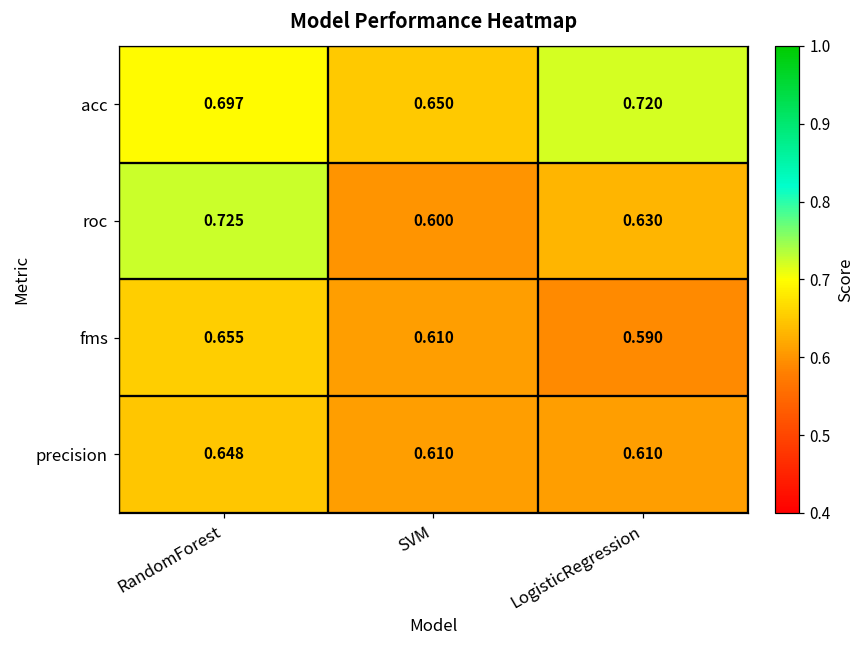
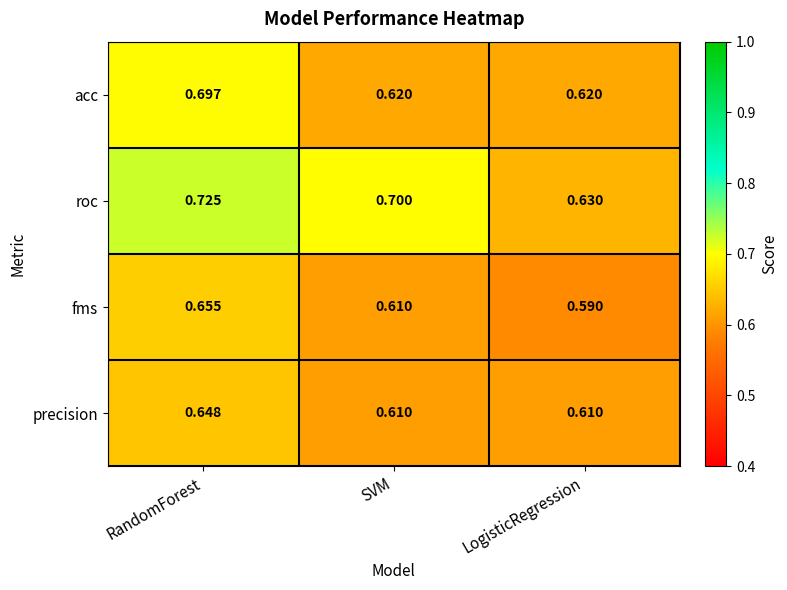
  {
    "acc": {
      "RandomForest": 0.697,
-     "SVM": 0.650,
-     "LogisticRegression": 0.720
+     "SVM": 0.620,
+     "LogisticRegression": 0.620
    },
    "roc": {
      "RandomForest": 0.725,
-     "SVM": 0.600,
+     "SVM": 0.700,
      "LogisticRegression": 0.630
    },
    "fms": {
      "RandomForest": 0.655,
      "SVM": 0.610,
      "LogisticRegression": 0.590
    },
    "precision": {
      "RandomForest": 0.648,
      "SVM": 0.610,
      "LogisticRegression": 0.610
    }
  }
